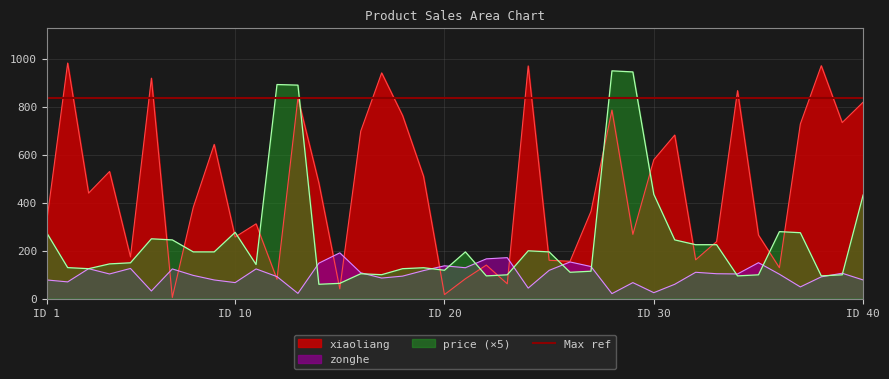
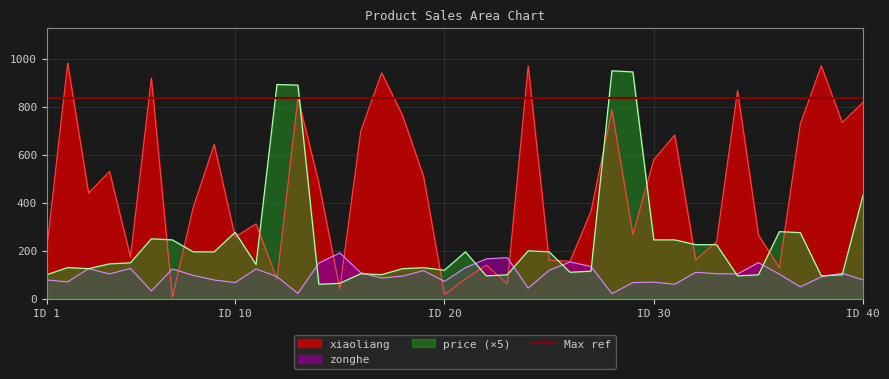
  {
    "xiaoliang": {
-     "ID 1": 320,
+     "ID 1": 210,
      "ID 10": 260,
      "ID 20": 20,
      "ID 30": 580,
      "ID 40": 820
    },
    "zonghe": {
      "ID 1": 80,
      "ID 10": 70,
-     "ID 20": 140,
-     "ID 30": 30,
+     "ID 20": 70,
+     "ID 30": 70,
      "ID 40": 80
    },
    "price (×5)": {
-     "ID 1": 270,
+     "ID 1": 100,
      "ID 10": 280,
      "ID 20": 120,
-     "ID 30": 440,
+     "ID 30": 250,
      "ID 40": 430
    }
  }
